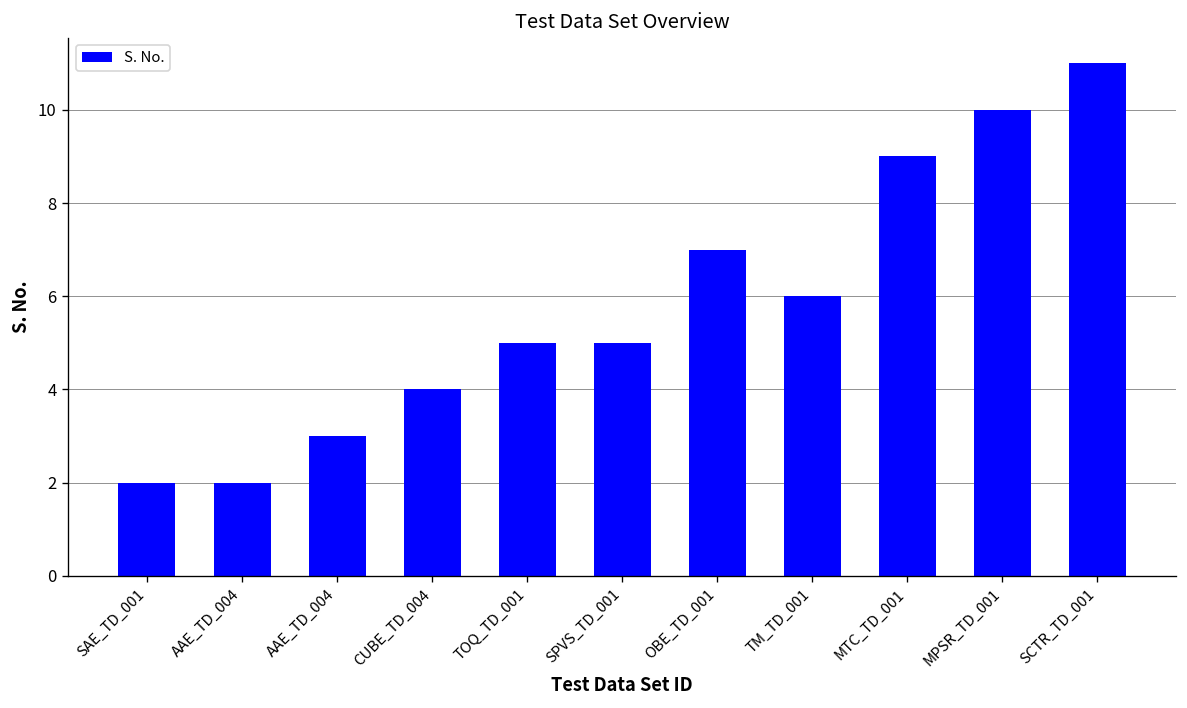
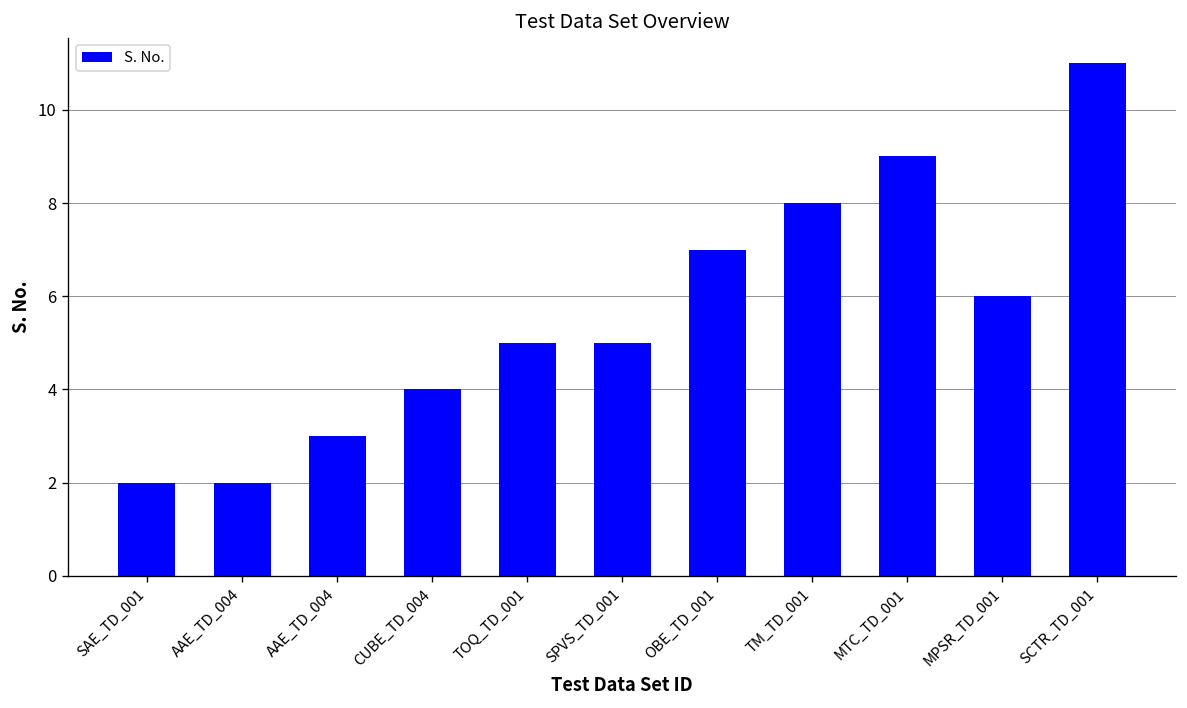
  {
    "SAE_TD_001": 2,
    "CUBE_TD_004": 4,
    "TOQ_TD_001": 5,
    "SPVS_TD_001": 5,
    "OBE_TD_001": 7,
-   "TM_TD_001": 6,
+   "TM_TD_001": 8,
    "MTC_TD_001": 9,
-   "MPSR_TD_001": 10,
+   "MPSR_TD_001": 6,
    "SCTR_TD_001": 11
  }
